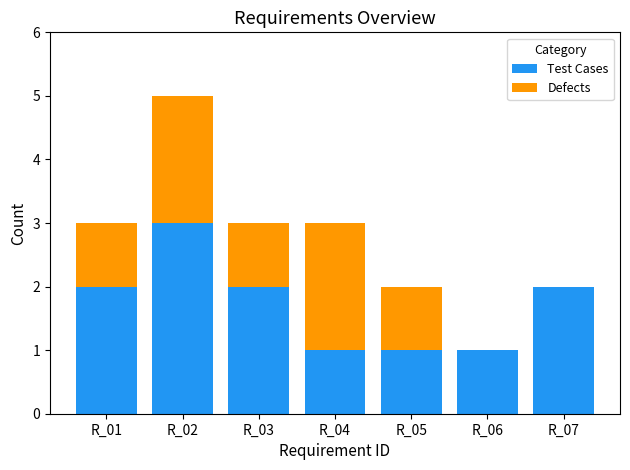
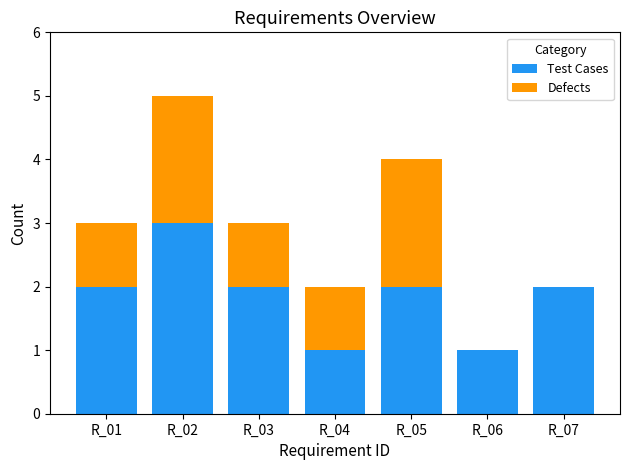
  {
    "Test Cases": {
      "R_01": 2,
      "R_02": 3,
      "R_03": 2,
      "R_04": 1,
-     "R_05": 1,
+     "R_05": 2,
      "R_06": 1,
      "R_07": 2
    },
    "Defects": {
      "R_01": 1,
      "R_02": 2,
      "R_03": 1,
-     "R_04": 2,
-     "R_05": 1,
+     "R_04": 1,
+     "R_05": 2,
      "R_06": 0,
      "R_07": 0
    }
  }
